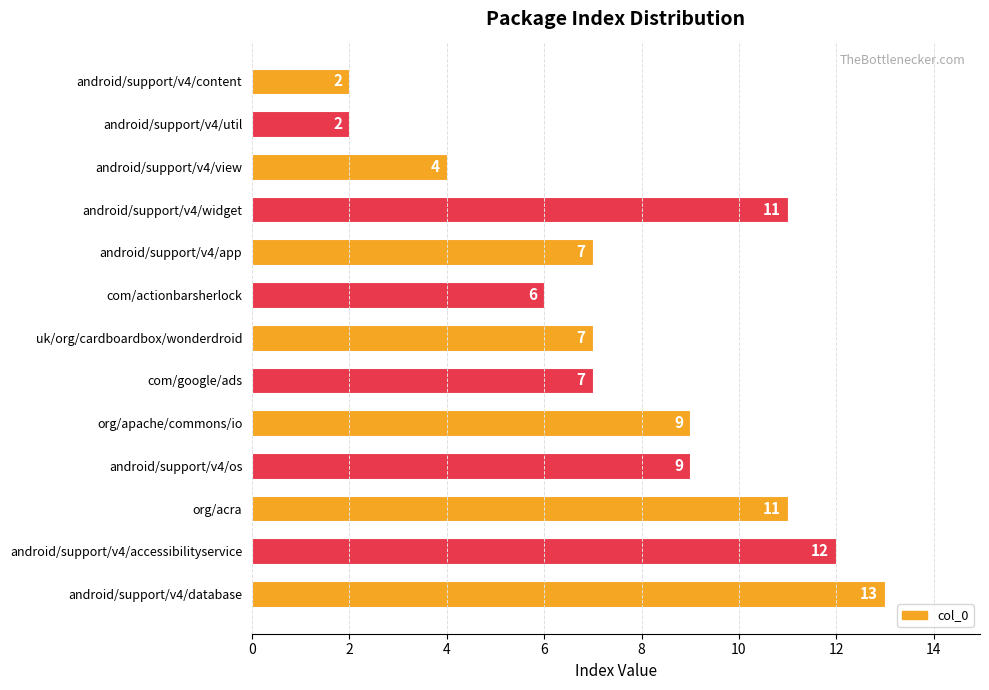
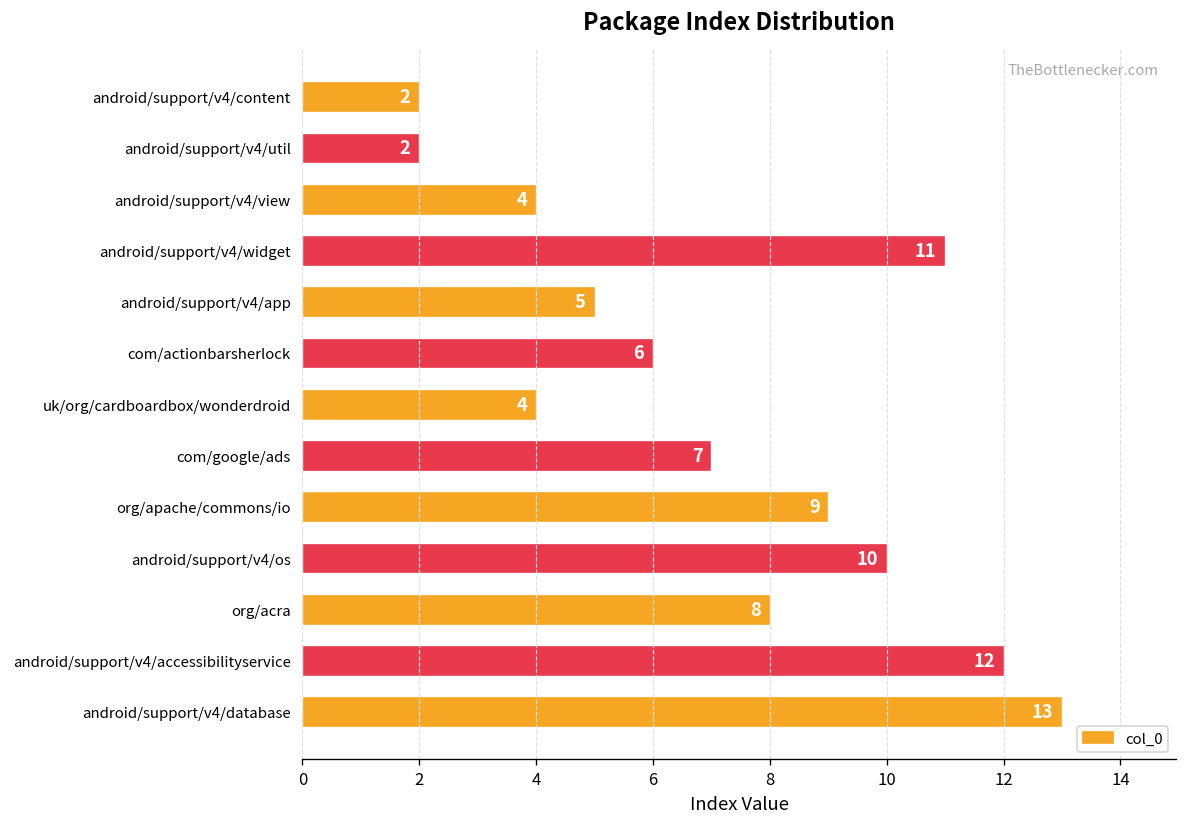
  {
    "android/support/v4/content": 2,
    "android/support/v4/util": 2,
    "android/support/v4/view": 4,
    "android/support/v4/widget": 11,
-   "android/support/v4/app": 7,
+   "android/support/v4/app": 5,
    "com/actionbarsherlock": 6,
-   "uk/org/cardboardbox/wonderdroid": 7,
+   "uk/org/cardboardbox/wonderdroid": 4,
    "com/google/ads": 7,
    "org/apache/commons/io": 9,
-   "android/support/v4/os": 9,
-   "org/acra": 11,
+   "android/support/v4/os": 10,
+   "org/acra": 8,
    "android/support/v4/accessibilityservice": 12,
    "android/support/v4/database": 13
  }
